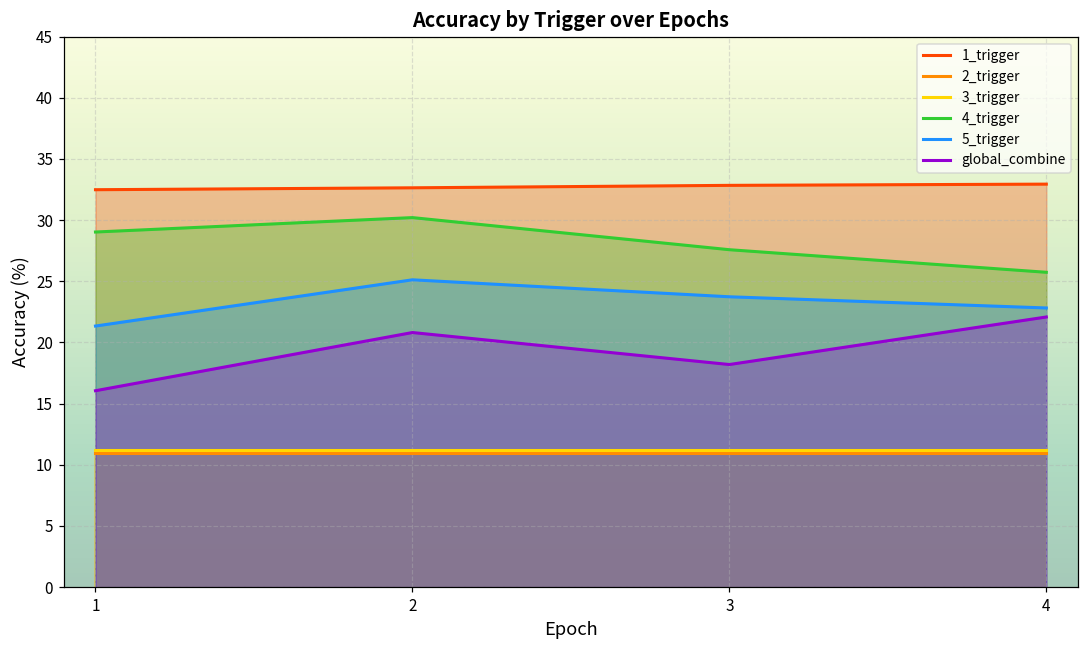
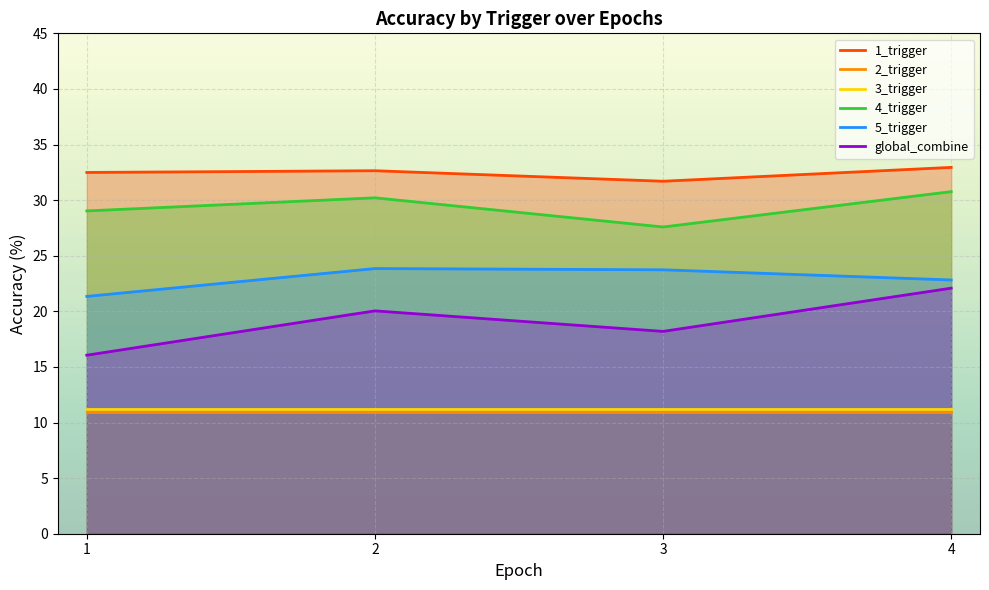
  {
    "1_trigger": {
      "1": 32.5,
      "2": 32.6,
-     "3": 32.8,
+     "3": 31.7,
      "4": 32.9
    },
    "2_trigger": {
      "1": 10.9,
      "2": 10.9,
      "3": 10.9,
      "4": 10.9
    },
    "3_trigger": {
      "1": 11.2,
      "2": 11.2,
      "3": 11.2,
      "4": 11.2
    },
    "4_trigger": {
      "1": 29.0,
      "2": 30.2,
      "3": 27.6,
-     "4": 25.7
+     "4": 30.8
    },
    "5_trigger": {
      "1": 21.3,
-     "2": 25.1,
+     "2": 23.8,
      "3": 23.7,
      "4": 22.8
    },
    "global_combine": {
      "1": 16.1,
-     "2": 20.8,
+     "2": 20.0,
      "3": 18.2,
      "4": 22.1
    }
  }
